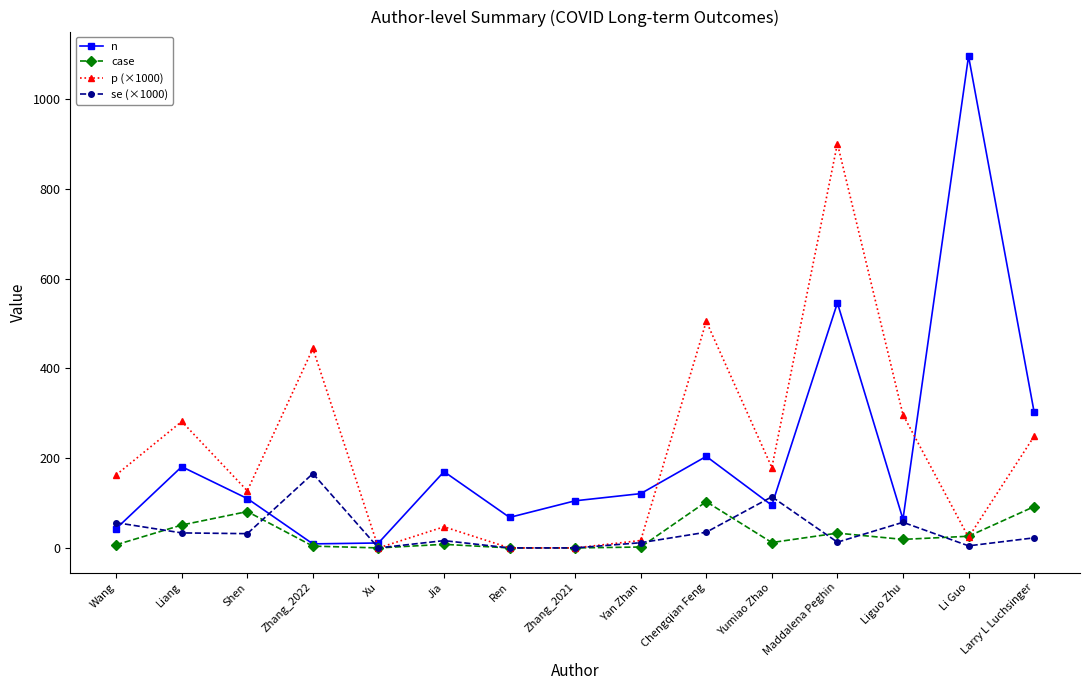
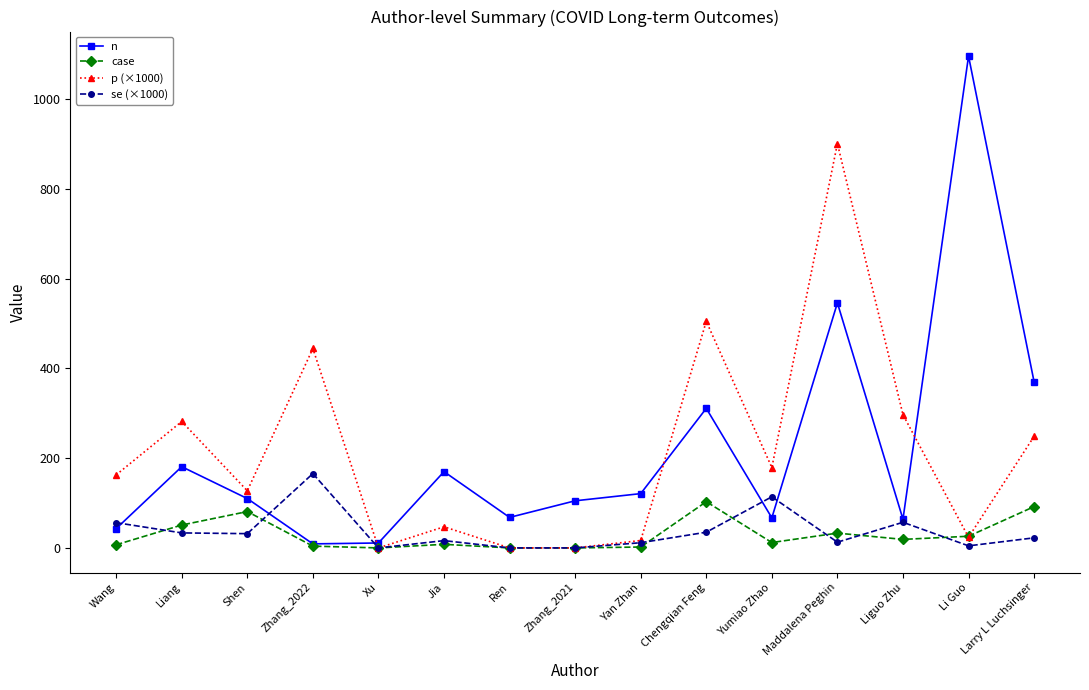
  {
    "n": {
      "Wang": 40,
      "Liang": 180,
      "Shen": 110,
      "Xu": 10,
      "Jia": 170,
      "Ren": 70,
      "Zhang_2021": 110,
      "Yan Zhan": 120,
-     "Chengqian Feng": 200,
-     "Yumiao Zhao": 100,
+     "Chengqian Feng": 310,
+     "Yumiao Zhao": 70,
      "Maddalena Peghin": 550,
      "Liguo Zhu": 60,
      "Li Guo": 1100,
-     "Larry L Luchsinger": 300
+     "Larry L Luchsinger": 370
    },
    "case": {
      "Wang": 10,
      "Liang": 50,
      "Shen": 80,
      "Jia": 10,
      "Yan Zhan": 0,
      "Chengqian Feng": 100,
      "Yumiao Zhao": 10,
      "Maddalena Peghin": 30,
      "Liguo Zhu": 20,
      "Larry L Luchsinger": 90
    },
    "p (×1000)": {
      "Wang": 160,
      "Liang": 280,
      "Shen": 130,
      "Zhang_2022": 440,
      "Jia": 50,
      "Chengqian Feng": 500,
      "Yumiao Zhao": 180,
      "Maddalena Peghin": 900,
      "Liguo Zhu": 300,
      "Larry L Luchsinger": 250
    },
    "se (×1000)": {
      "Wang": 60,
      "Liang": 30,
      "Shen": 30,
      "Zhang_2022": 170,
      "Jia": 20,
      "Chengqian Feng": 40,
      "Yumiao Zhao": 110,
      "Maddalena Peghin": 10,
      "Liguo Zhu": 60,
      "Li Guo": 0,
      "Larry L Luchsinger": 20
    }
  }
